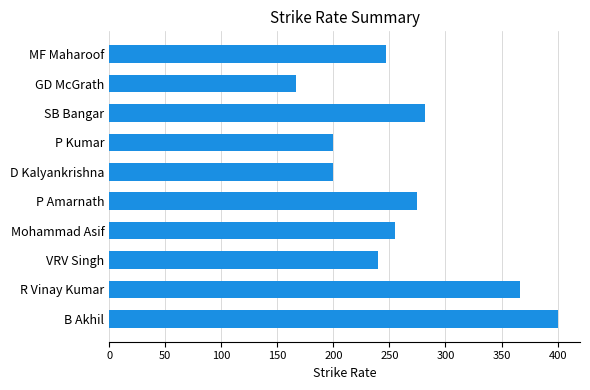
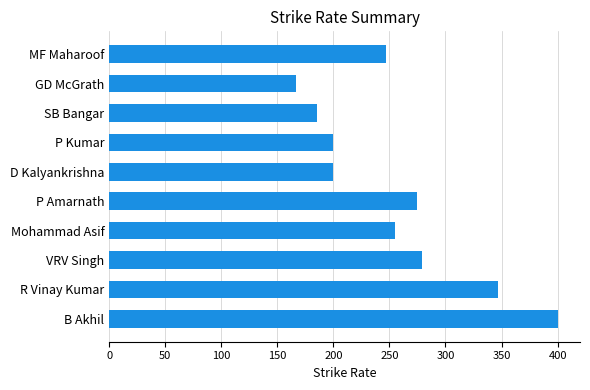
  {
    "MF Maharoof": 247,
    "GD McGrath": 167,
-   "SB Bangar": 282,
+   "SB Bangar": 186,
    "P Kumar": 200,
    "D Kalyankrishna": 200,
    "P Amarnath": 275,
    "Mohammad Asif": 255,
-   "VRV Singh": 240,
-   "R Vinay Kumar": 367,
+   "VRV Singh": 279,
+   "R Vinay Kumar": 347,
    "B Akhil": 400
  }
